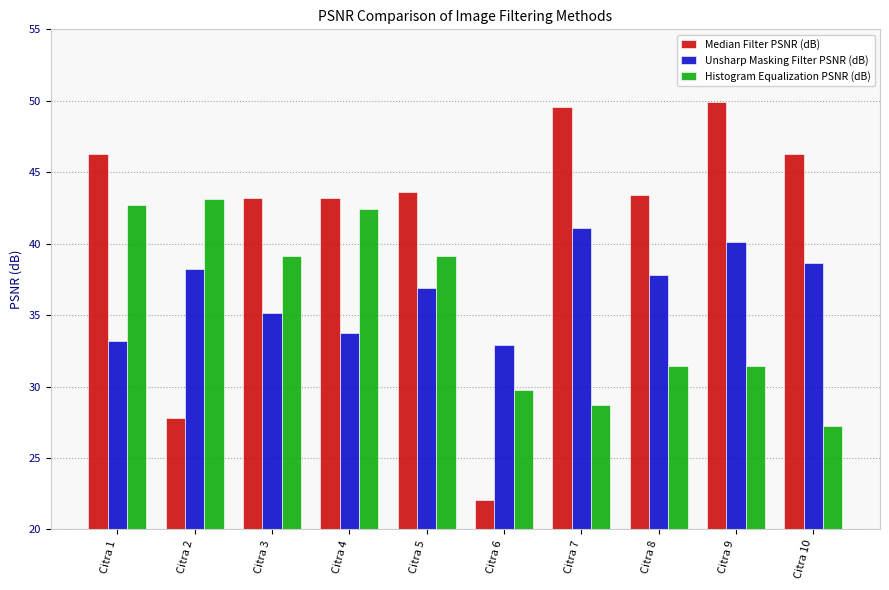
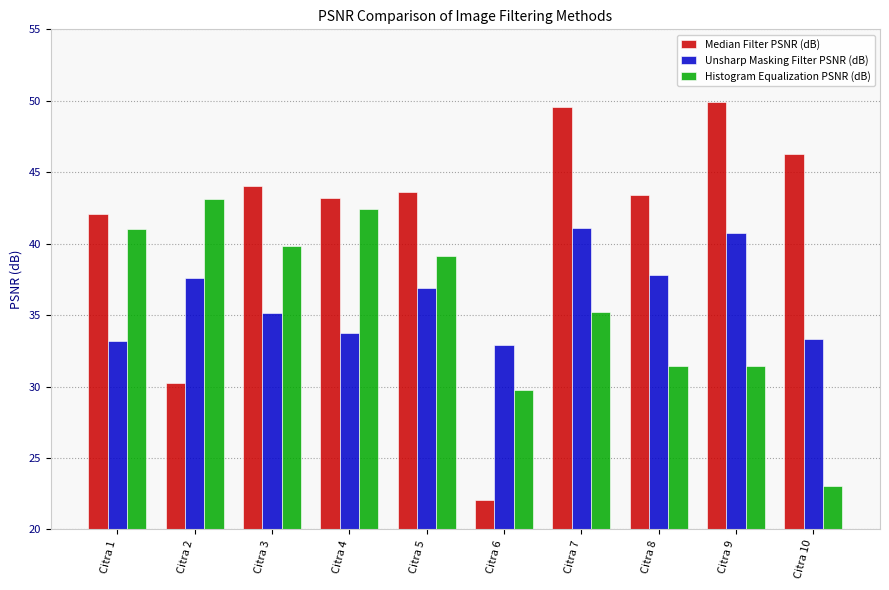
  {
    "Median Filter PSNR (dB)": {
-     "Citra 1": 46.3,
-     "Citra 2": 27.8,
-     "Citra 3": 43.2,
+     "Citra 1": 42.1,
+     "Citra 2": 30.3,
+     "Citra 3": 44.0,
      "Citra 4": 43.2,
      "Citra 5": 43.6,
      "Citra 6": 22.0,
      "Citra 7": 49.6,
      "Citra 8": 43.4,
      "Citra 9": 49.9,
      "Citra 10": 46.3
    },
    "Unsharp Masking Filter PSNR (dB)": {
      "Citra 1": 33.2,
-     "Citra 2": 38.2,
+     "Citra 2": 37.6,
      "Citra 3": 35.1,
      "Citra 4": 33.7,
      "Citra 5": 36.9,
      "Citra 6": 32.9,
      "Citra 7": 41.1,
      "Citra 8": 37.8,
-     "Citra 9": 40.1,
-     "Citra 10": 38.6
+     "Citra 9": 40.7,
+     "Citra 10": 33.3
    },
    "Histogram Equalization PSNR (dB)": {
-     "Citra 1": 42.7,
+     "Citra 1": 41.0,
      "Citra 2": 43.1,
-     "Citra 3": 39.1,
+     "Citra 3": 39.8,
      "Citra 4": 42.5,
      "Citra 5": 39.1,
      "Citra 6": 29.8,
-     "Citra 7": 28.7,
+     "Citra 7": 35.2,
      "Citra 8": 31.4,
      "Citra 9": 31.5,
-     "Citra 10": 27.2
+     "Citra 10": 23.0
    }
  }
